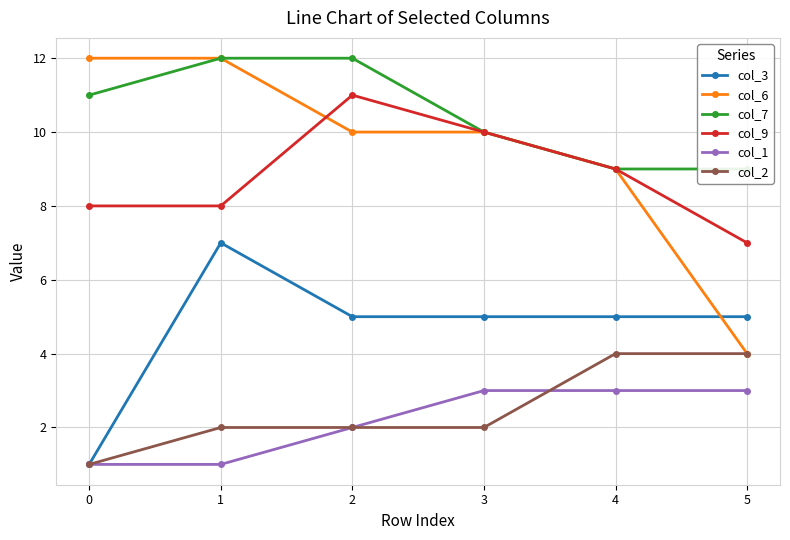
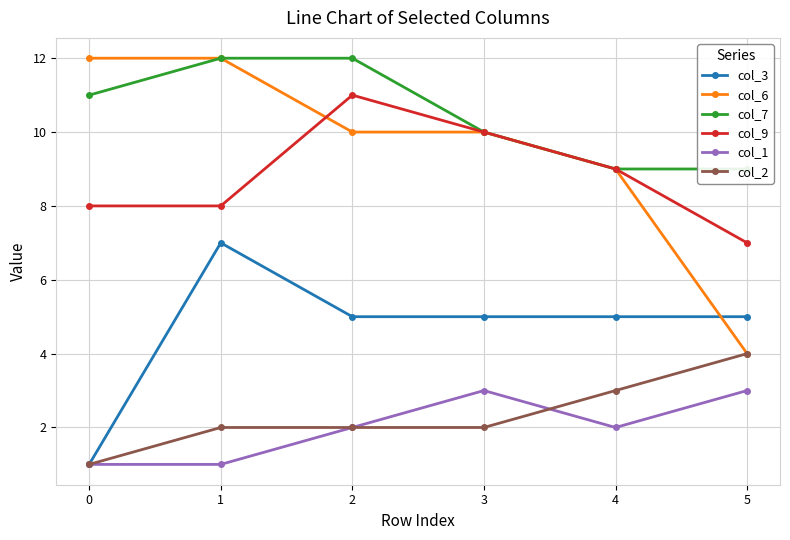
  {
    "col_3": {
      "1": 7,
      "2": 5,
      "3": 5,
      "4": 5,
      "5": 5
    },
    "col_6": {
      "0": 12,
      "2": 10
    },
    "col_7": {
      "0": 11,
      "2": 12
    },
    "col_9": {
      "0": 8,
      "1": 8,
      "2": 11,
      "5": 7
    },
    "col_1": {
      "1": 1,
      "3": 3,
-     "4": 3,
+     "4": 2,
      "5": 3
    },
    "col_2": {
      "1": 2,
      "3": 2,
-     "4": 4
+     "4": 3
    }
  }
